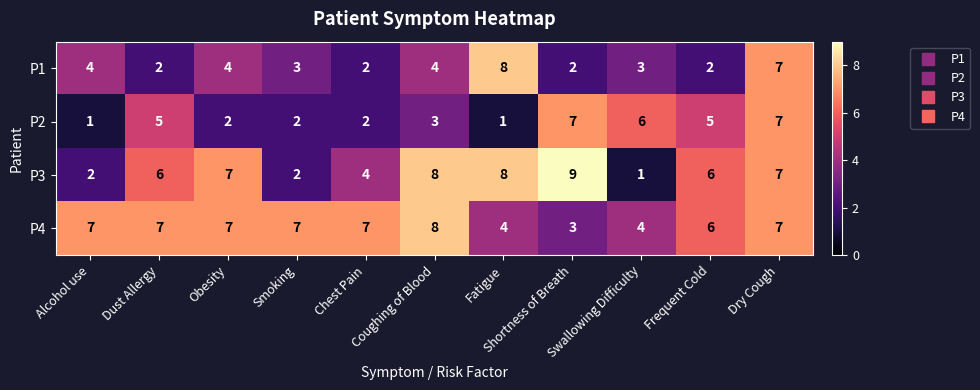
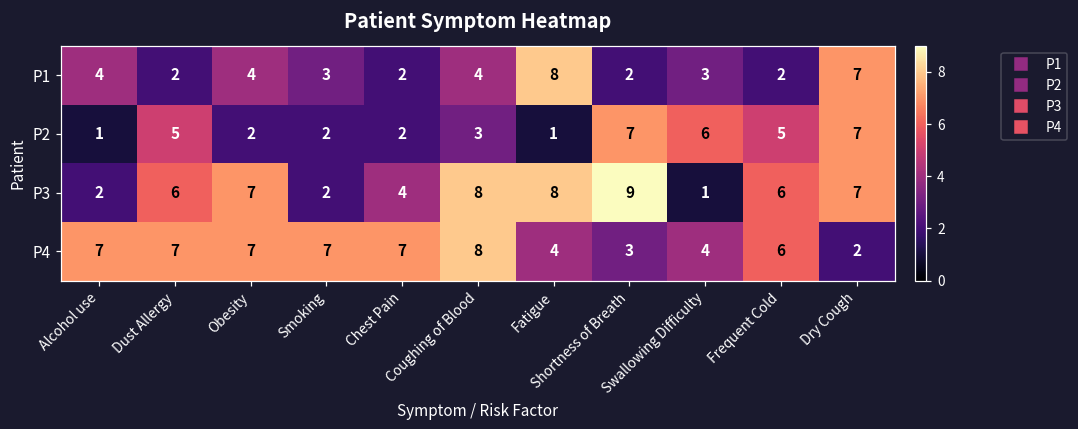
  {
    "P1": {
      "Alcohol use": 4,
      "Dust Allergy": 2,
      "Obesity": 4,
      "Smoking": 3,
      "Chest Pain": 2,
      "Coughing of Blood": 4,
      "Fatigue": 8,
      "Shortness of Breath": 2,
      "Swallowing Difficulty": 3,
      "Frequent Cold": 2,
      "Dry Cough": 7
    },
    "P2": {
      "Alcohol use": 1,
      "Dust Allergy": 5,
      "Obesity": 2,
      "Smoking": 2,
      "Chest Pain": 2,
      "Coughing of Blood": 3,
      "Fatigue": 1,
      "Shortness of Breath": 7,
      "Swallowing Difficulty": 6,
      "Frequent Cold": 5,
      "Dry Cough": 7
    },
    "P3": {
      "Alcohol use": 2,
      "Dust Allergy": 6,
      "Obesity": 7,
      "Smoking": 2,
      "Chest Pain": 4,
      "Coughing of Blood": 8,
      "Fatigue": 8,
      "Shortness of Breath": 9,
      "Swallowing Difficulty": 1,
      "Frequent Cold": 6,
      "Dry Cough": 7
    },
    "P4": {
      "Alcohol use": 7,
      "Dust Allergy": 7,
      "Obesity": 7,
      "Smoking": 7,
      "Chest Pain": 7,
      "Coughing of Blood": 8,
      "Fatigue": 4,
      "Shortness of Breath": 3,
      "Swallowing Difficulty": 4,
      "Frequent Cold": 6,
-     "Dry Cough": 7
+     "Dry Cough": 2
    }
  }
